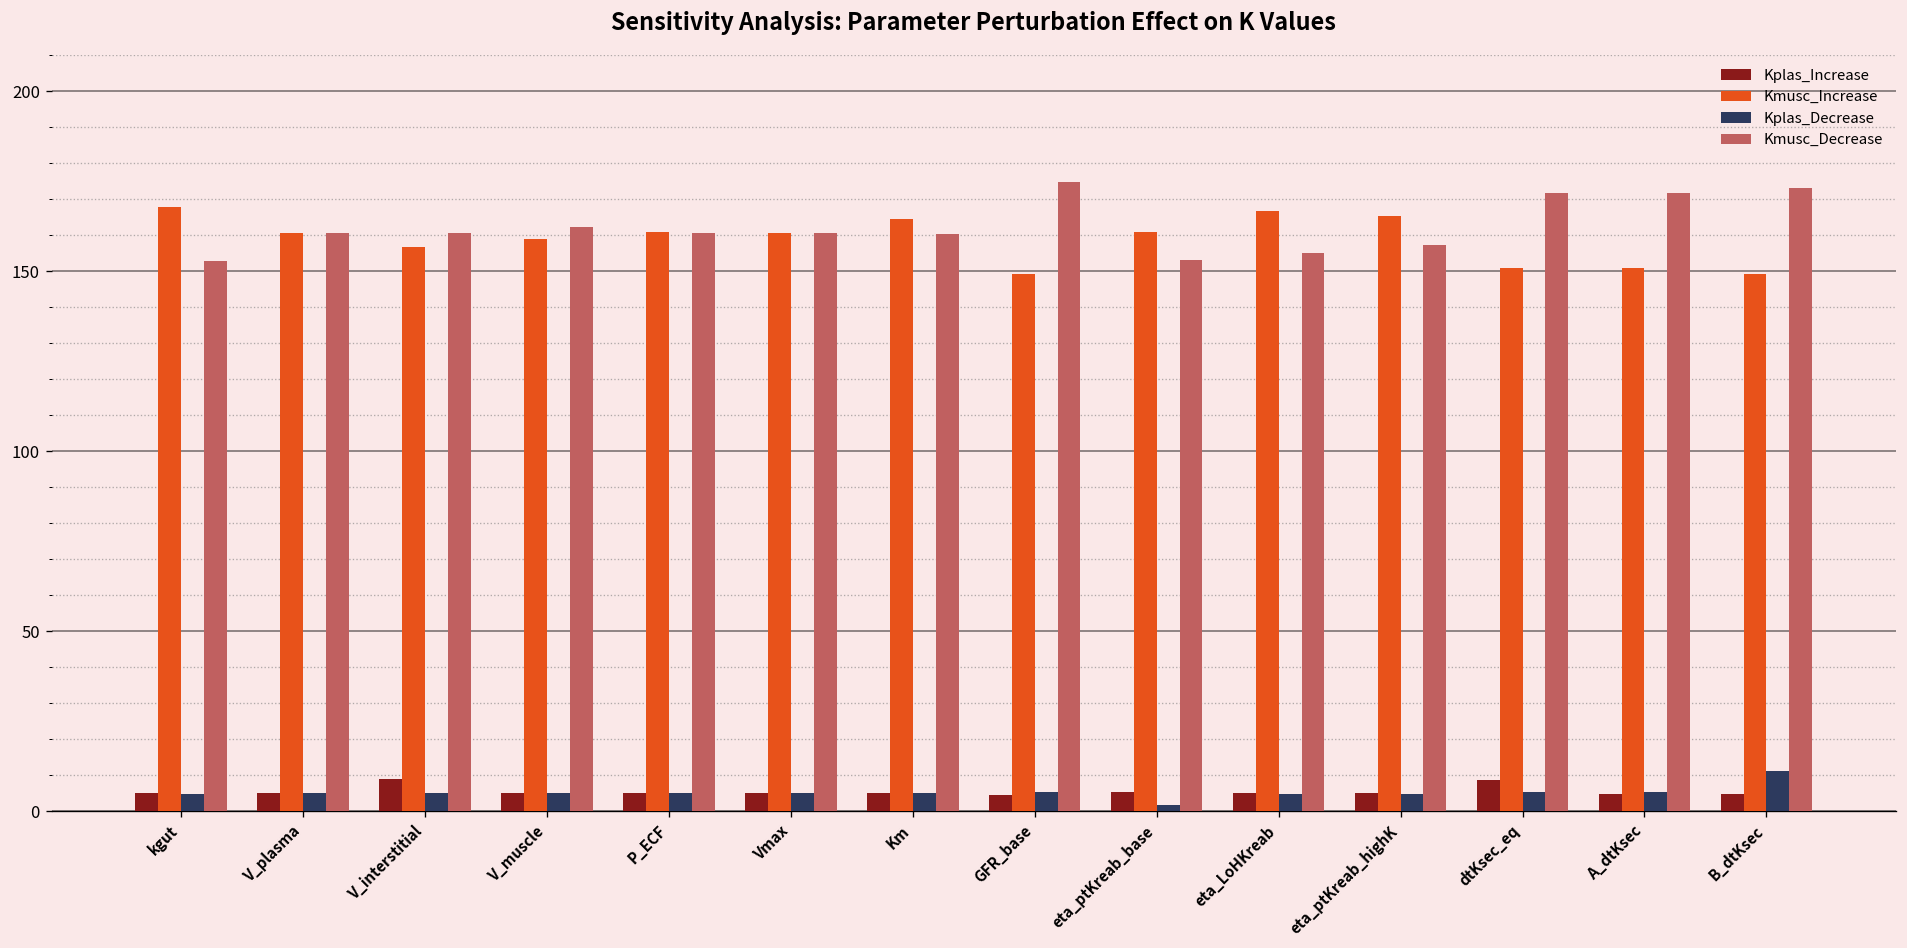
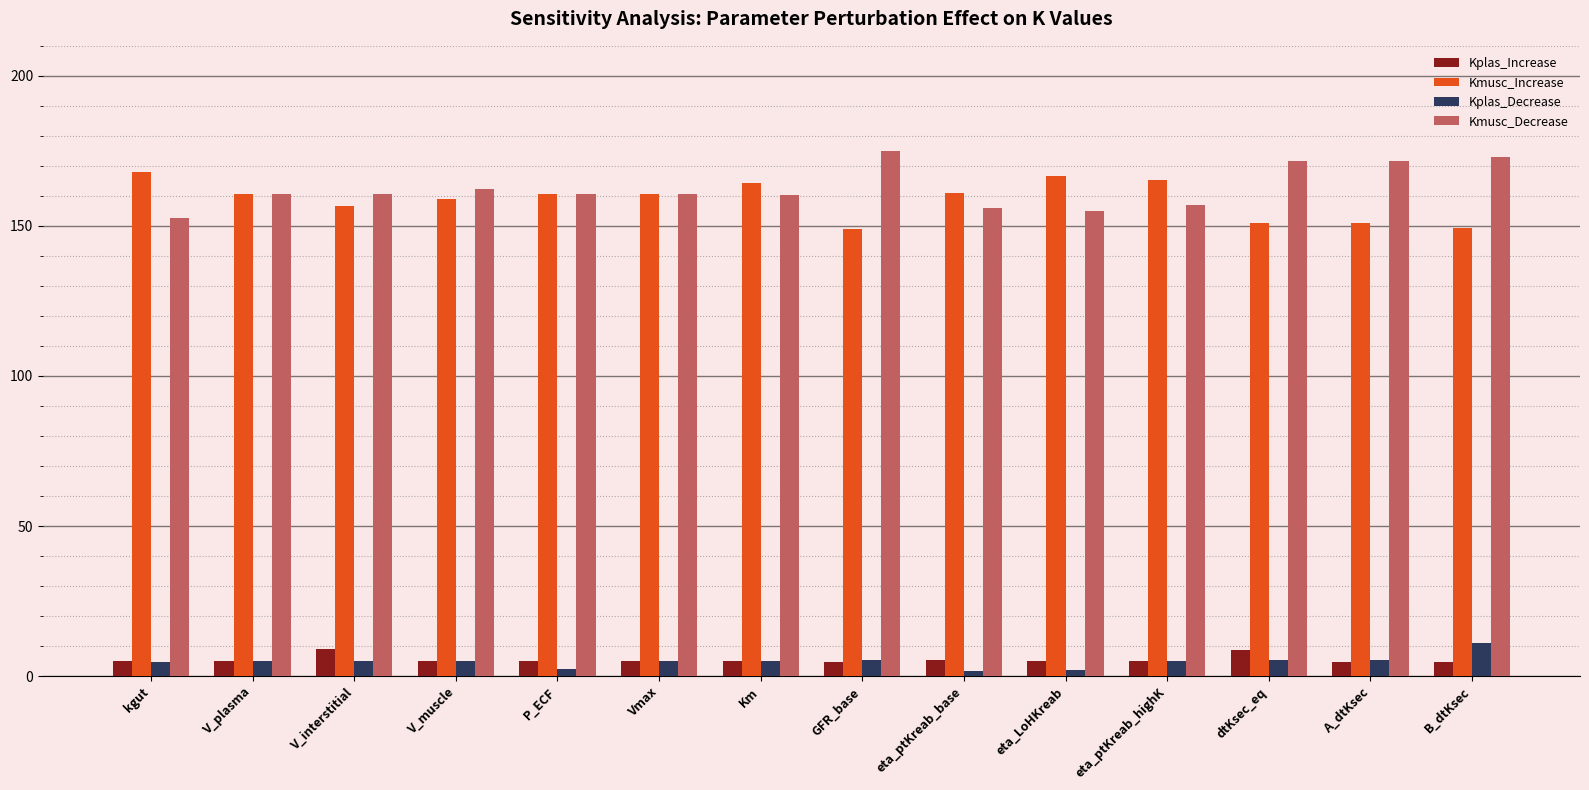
  {
    "Kplas_Increase": {
      "kgut": 5,
      "V_plasma": 5,
      "V_interstitial": 9,
      "V_muscle": 5,
      "P_ECF": 5,
      "Vmax": 5,
      "Km": 5,
      "GFR_base": 5,
      "eta_ptKreab_base": 5,
      "eta_LoHKreab": 5,
      "eta_ptKreab_highK": 5,
      "dtKsec_eq": 9,
      "A_dtKsec": 5,
      "B_dtKsec": 5
    },
    "Kmusc_Increase": {
      "kgut": 168,
      "V_plasma": 161,
      "V_interstitial": 157,
      "V_muscle": 159,
      "P_ECF": 161,
      "Vmax": 161,
      "Km": 164,
      "GFR_base": 149,
      "eta_ptKreab_base": 161,
      "eta_LoHKreab": 167,
      "eta_ptKreab_highK": 165,
      "dtKsec_eq": 151,
      "A_dtKsec": 151,
      "B_dtKsec": 149
    },
    "Kplas_Decrease": {
      "kgut": 5,
      "V_plasma": 5,
      "V_interstitial": 5,
      "V_muscle": 5,
-     "P_ECF": 5,
+     "P_ECF": 2,
      "Vmax": 5,
      "Km": 5,
      "GFR_base": 5,
      "eta_ptKreab_base": 2,
-     "eta_LoHKreab": 5,
+     "eta_LoHKreab": 2,
      "eta_ptKreab_highK": 5,
      "dtKsec_eq": 5,
      "A_dtKsec": 5,
      "B_dtKsec": 11
    },
    "Kmusc_Decrease": {
      "kgut": 153,
      "V_plasma": 161,
      "V_interstitial": 161,
      "V_muscle": 162,
      "P_ECF": 161,
      "Vmax": 161,
      "Km": 160,
      "GFR_base": 175,
-     "eta_ptKreab_base": 153,
+     "eta_ptKreab_base": 156,
      "eta_LoHKreab": 155,
      "eta_ptKreab_highK": 157,
      "dtKsec_eq": 172,
      "A_dtKsec": 172,
      "B_dtKsec": 173
    }
  }
